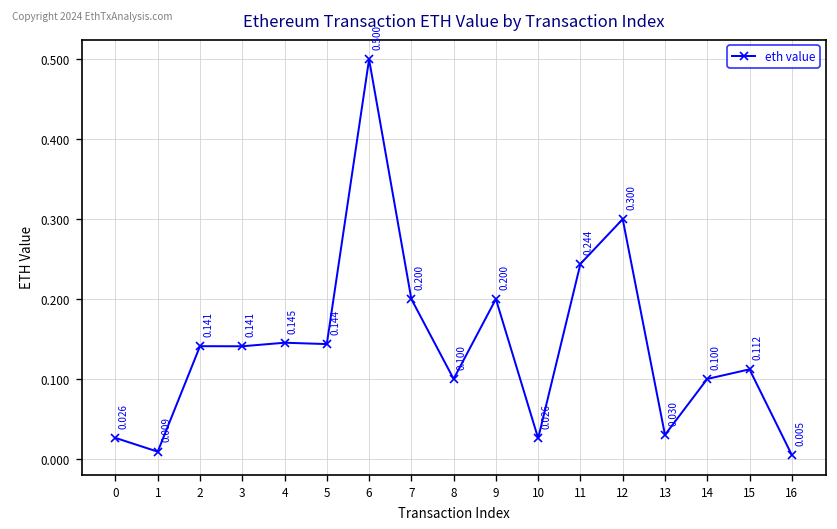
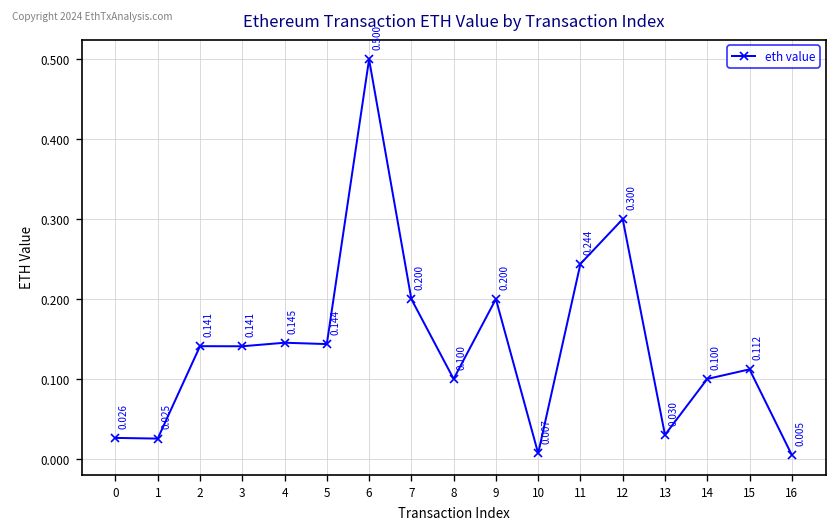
  {
    "0": 0.026,
-   "1": 0.009,
+   "1": 0.025,
    "2": 0.141,
    "3": 0.141,
    "4": 0.145,
    "5": 0.144,
    "6": 0.500,
    "7": 0.200,
    "8": 0.100,
    "9": 0.200,
-   "10": 0.026,
+   "10": 0.007,
    "11": 0.244,
    "12": 0.300,
    "13": 0.030,
    "14": 0.100,
    "15": 0.112,
    "16": 0.005
  }
